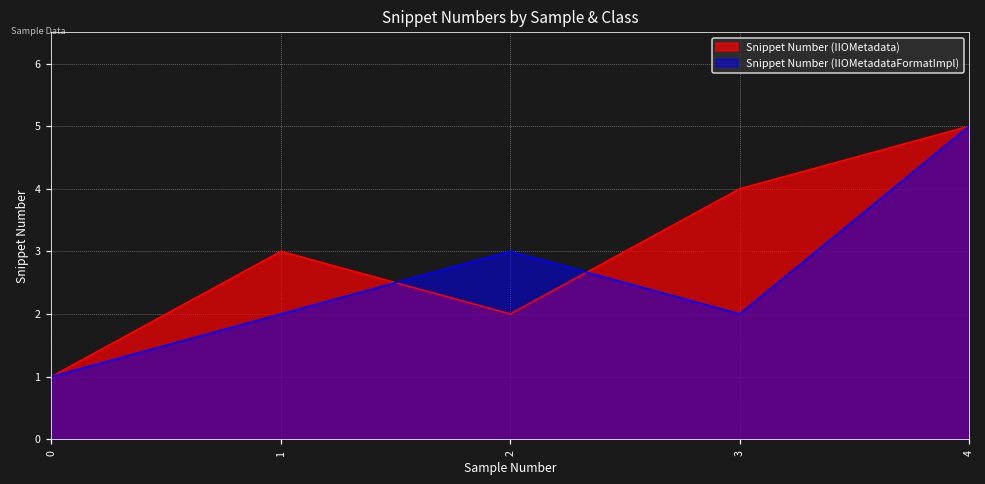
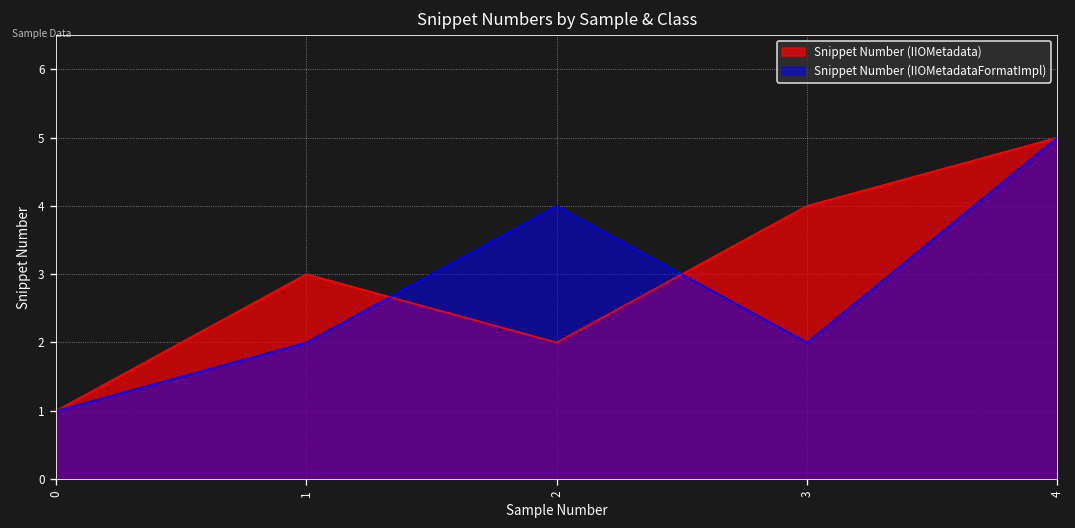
  {
    "Snippet Number (IIOMetadata)": {
      "1": 3,
      "2": 2,
      "3": 4
    },
    "Snippet Number (IIOMetadataFormatImpl)": {
      "1": 2,
-     "2": 3,
+     "2": 4,
      "3": 2
    }
  }
